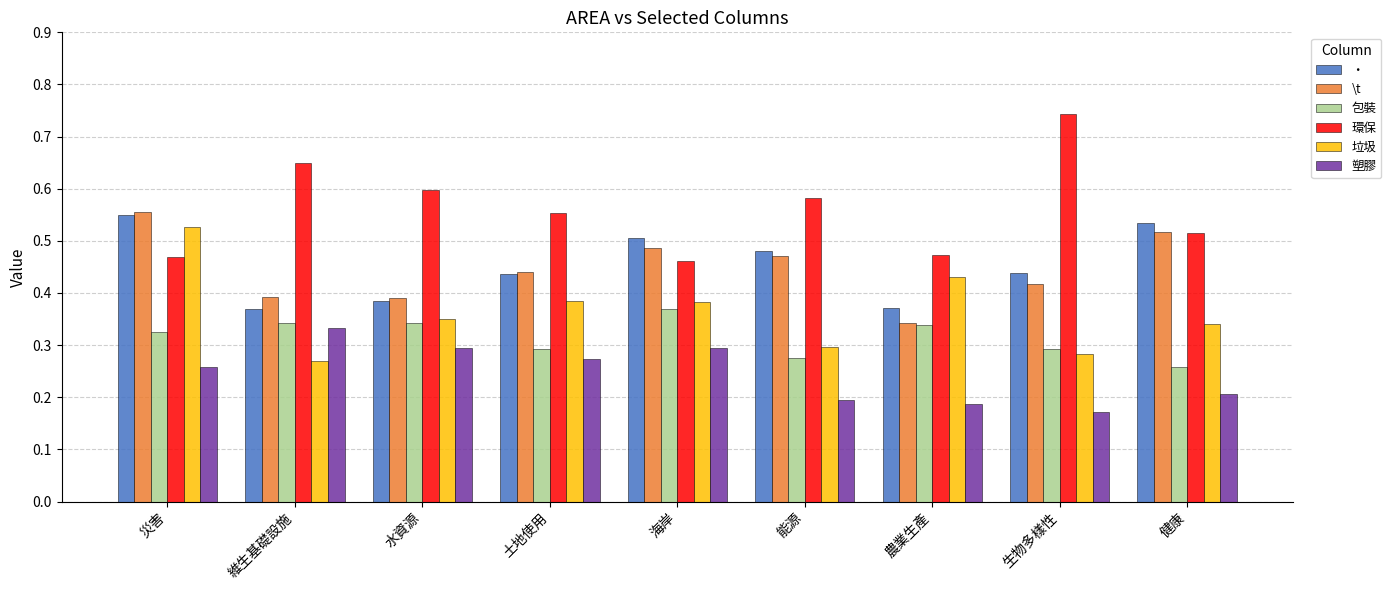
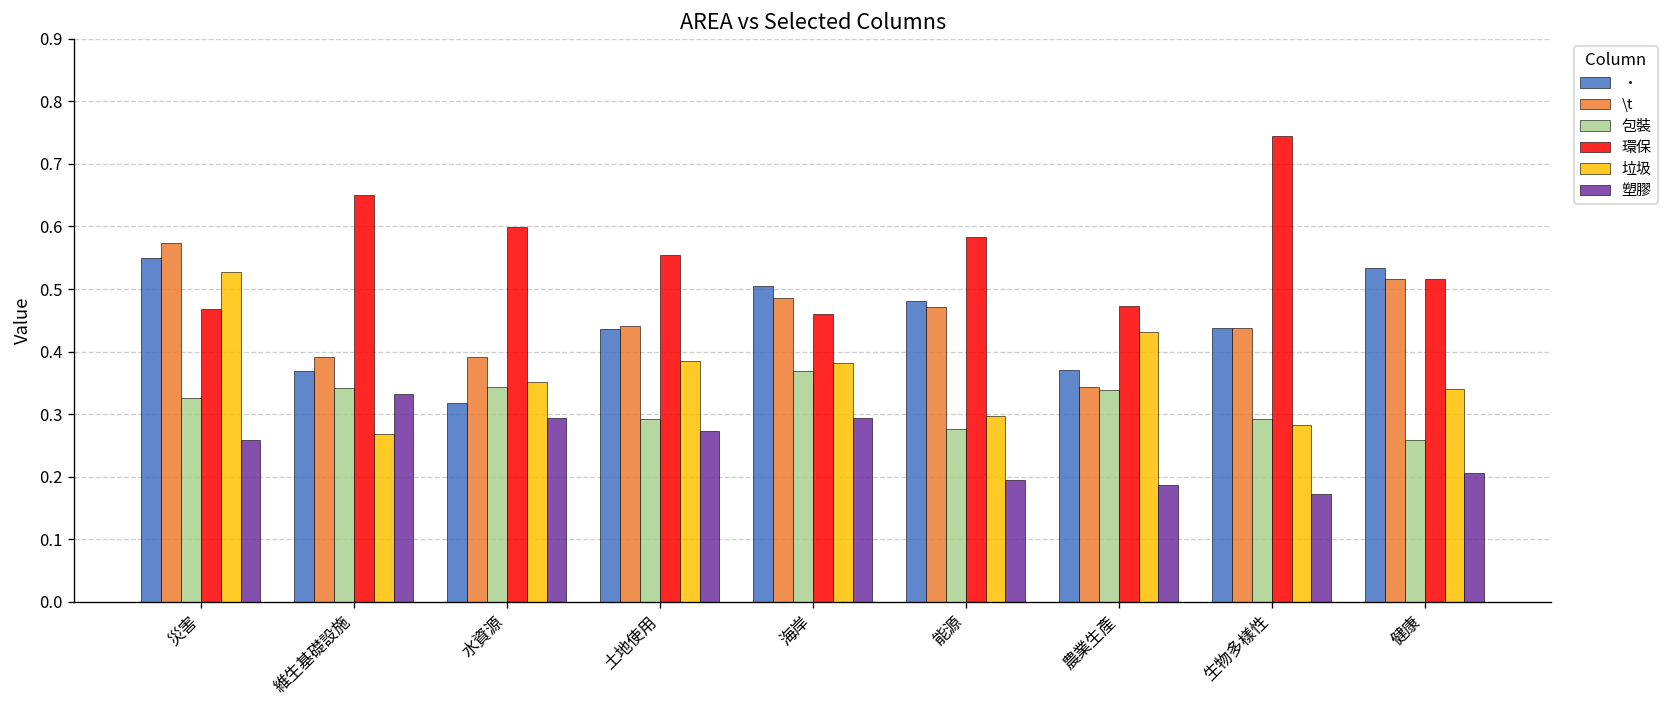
  {
    "・": {
      "災害": 0.55,
      "維生基礎設施": 0.37,
-     "水資源": 0.38,
+     "水資源": 0.32,
      "土地使用": 0.44,
      "海岸": 0.50,
      "能源": 0.48,
      "農業生產": 0.37,
      "生物多樣性": 0.44,
      "健康": 0.53
    },
    "\\t": {
-     "災害": 0.56,
+     "災害": 0.57,
      "維生基礎設施": 0.39,
      "水資源": 0.39,
      "土地使用": 0.44,
      "海岸": 0.49,
      "能源": 0.47,
      "農業生產": 0.34,
-     "生物多樣性": 0.42,
+     "生物多樣性": 0.44,
      "健康": 0.52
    },
    "包裝": {
      "災害": 0.33,
      "維生基礎設施": 0.34,
      "水資源": 0.34,
      "土地使用": 0.29,
      "海岸": 0.37,
      "能源": 0.28,
      "農業生產": 0.34,
      "生物多樣性": 0.29,
      "健康": 0.26
    },
    "環保": {
      "災害": 0.47,
      "維生基礎設施": 0.65,
      "水資源": 0.60,
      "土地使用": 0.55,
      "海岸": 0.46,
      "能源": 0.58,
      "農業生產": 0.47,
      "生物多樣性": 0.74,
      "健康": 0.52
    },
    "垃圾": {
      "災害": 0.53,
      "維生基礎設施": 0.27,
      "水資源": 0.35,
      "土地使用": 0.39,
      "海岸": 0.38,
      "能源": 0.30,
      "農業生產": 0.43,
      "生物多樣性": 0.28,
      "健康": 0.34
    },
    "塑膠": {
      "災害": 0.26,
      "維生基礎設施": 0.33,
      "水資源": 0.29,
      "土地使用": 0.27,
      "海岸": 0.29,
      "能源": 0.20,
      "農業生產": 0.19,
      "生物多樣性": 0.17,
      "健康": 0.21
    }
  }
